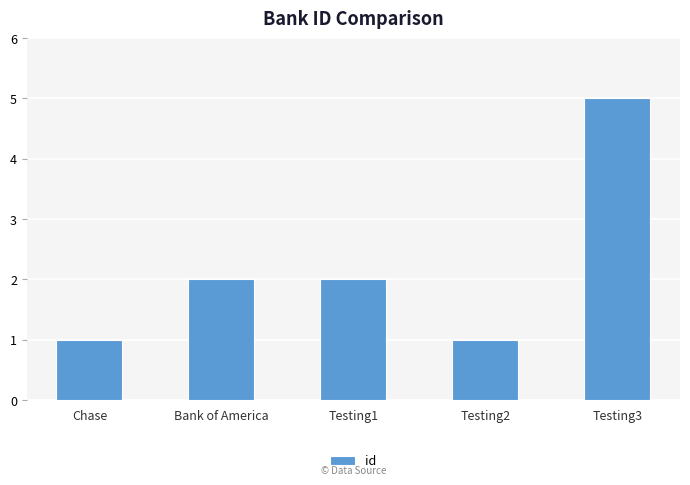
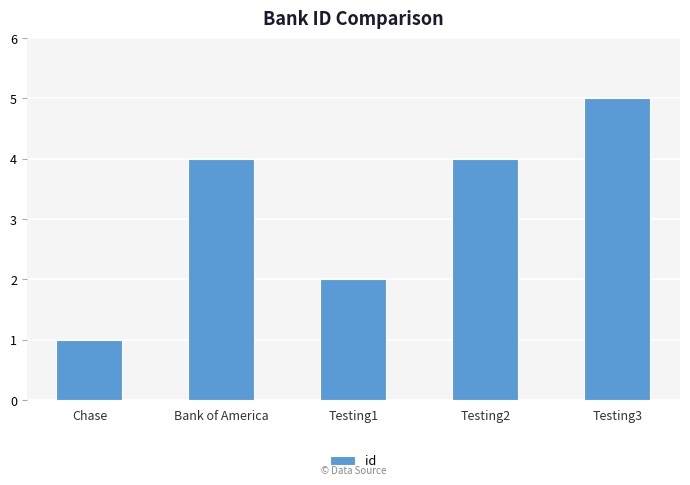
  {
    "Chase": 1,
-   "Bank of America": 2,
+   "Bank of America": 4,
    "Testing1": 2,
-   "Testing2": 1,
+   "Testing2": 4,
    "Testing3": 5
  }
